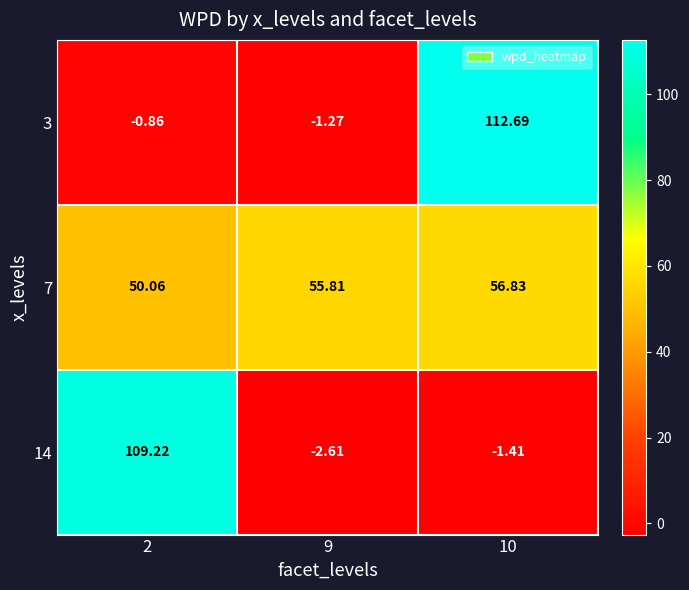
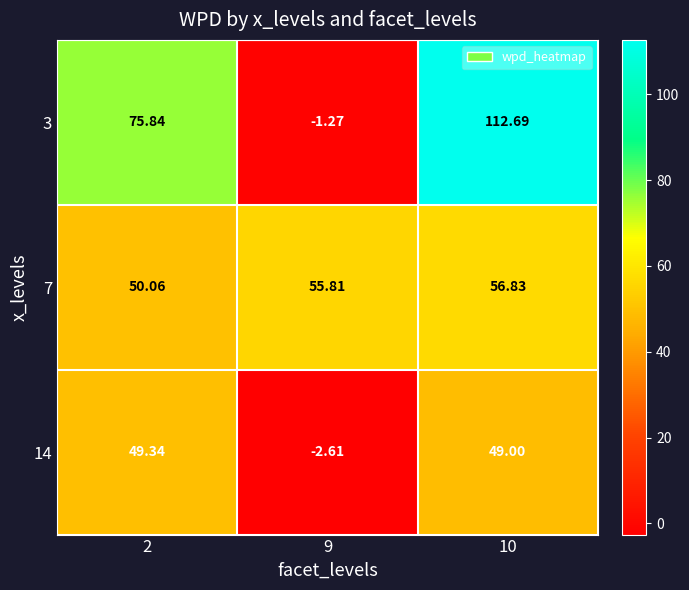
  {
    "3": {
-     "2": -0.86,
+     "2": 75.84,
      "9": -1.27,
      "10": 112.69
    },
    "7": {
      "2": 50.06,
      "9": 55.81,
      "10": 56.83
    },
    "14": {
-     "2": 109.22,
+     "2": 49.34,
      "9": -2.61,
-     "10": -1.41
+     "10": 49.00
    }
  }
